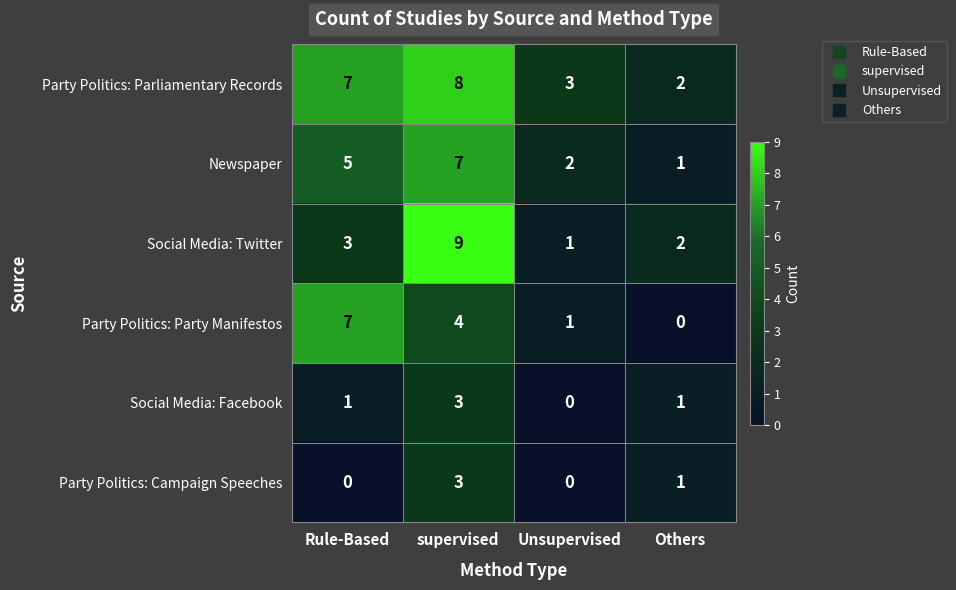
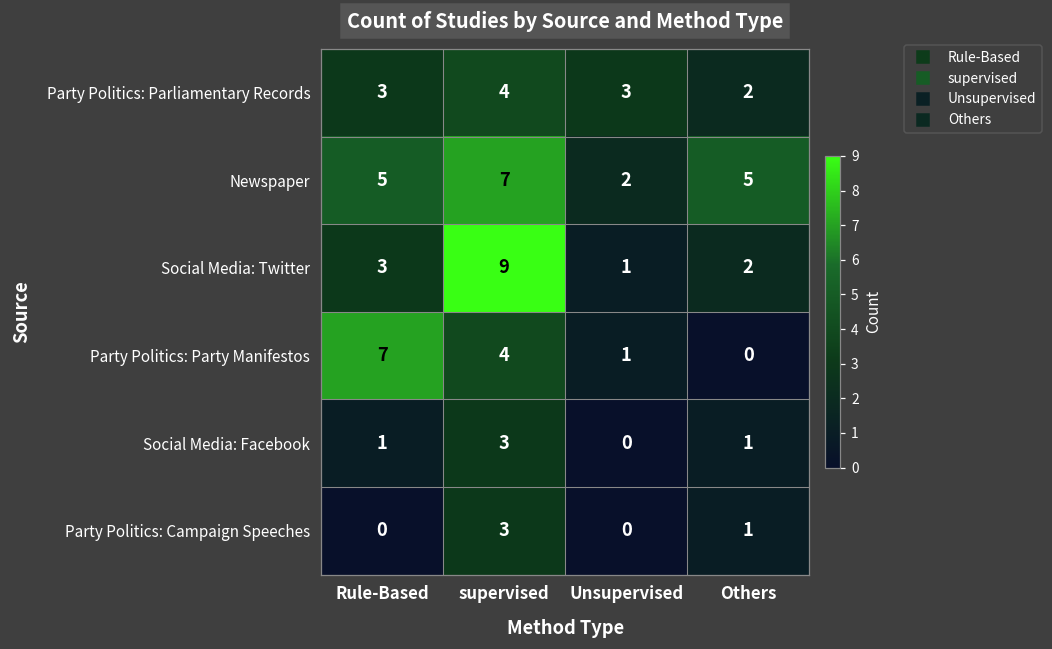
  {
    "Party Politics: Parliamentary Records": {
-     "Rule-Based": 7,
-     "supervised": 8,
+     "Rule-Based": 3,
+     "supervised": 4,
      "Unsupervised": 3,
      "Others": 2
    },
    "Newspaper": {
      "Rule-Based": 5,
      "supervised": 7,
      "Unsupervised": 2,
-     "Others": 1
+     "Others": 5
    },
    "Social Media: Twitter": {
      "Rule-Based": 3,
      "supervised": 9,
      "Unsupervised": 1,
      "Others": 2
    },
    "Party Politics: Party Manifestos": {
      "Rule-Based": 7,
      "supervised": 4,
      "Unsupervised": 1,
      "Others": 0
    },
    "Social Media: Facebook": {
      "Rule-Based": 1,
      "supervised": 3,
      "Unsupervised": 0,
      "Others": 1
    },
    "Party Politics: Campaign Speeches": {
      "Rule-Based": 0,
      "supervised": 3,
      "Unsupervised": 0,
      "Others": 1
    }
  }
